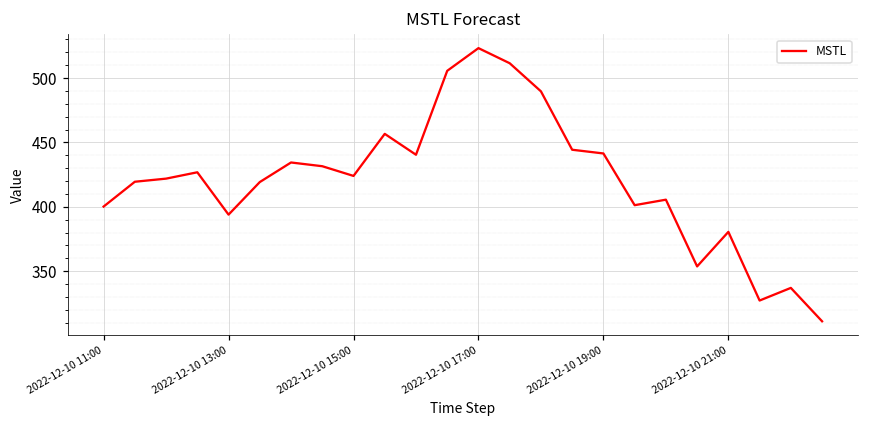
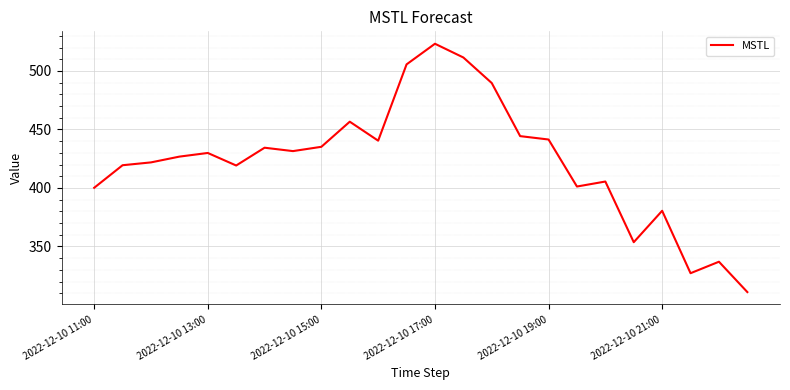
  {
    "2022-12-10 11:00": 400,
-   "2022-12-10 13:00": 394,
-   "2022-12-10 15:00": 424,
+   "2022-12-10 13:00": 430,
+   "2022-12-10 15:00": 435,
    "2022-12-10 17:00": 523,
    "2022-12-10 19:00": 441,
    "2022-12-10 21:00": 381
  }
